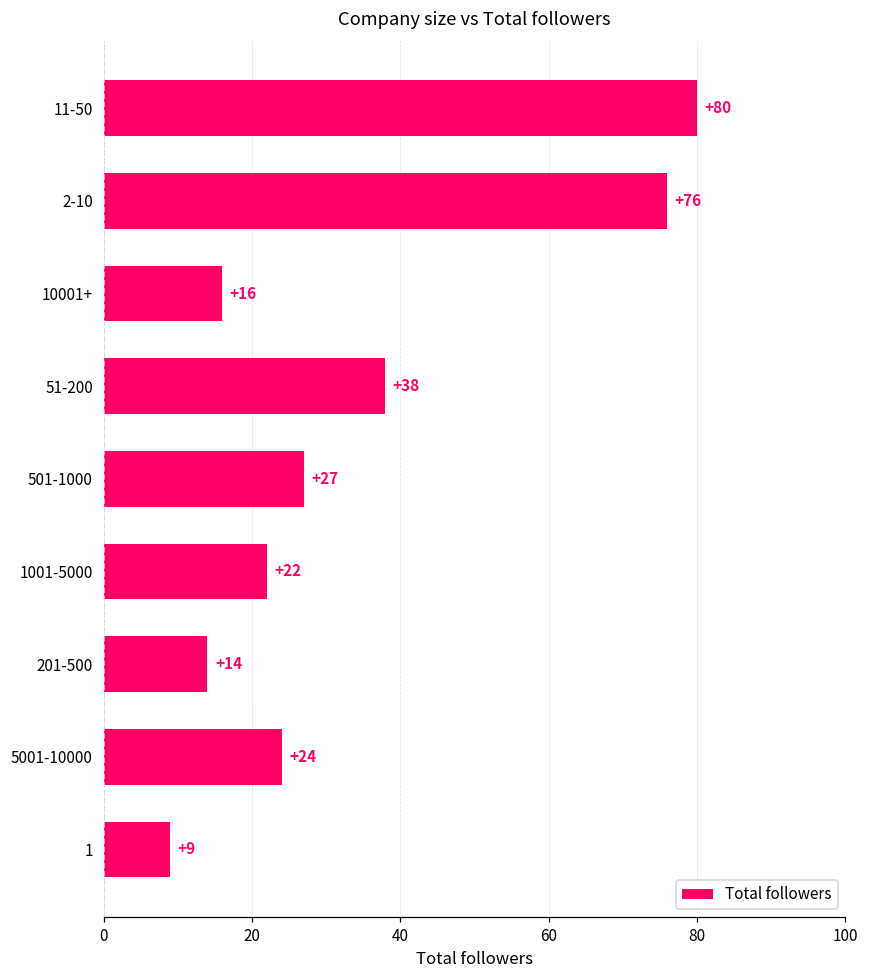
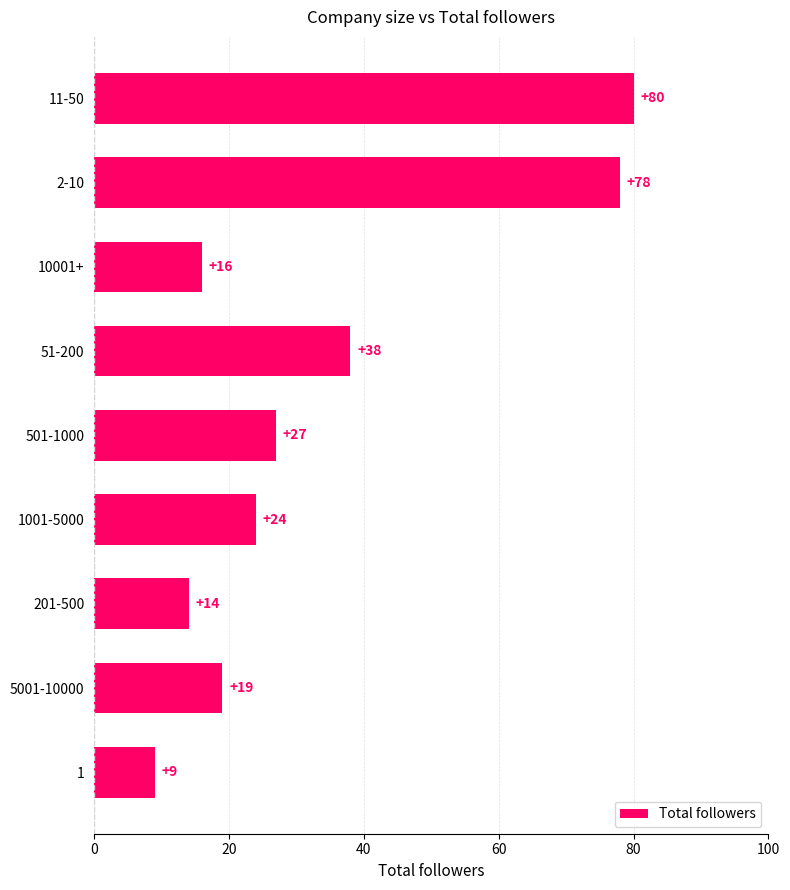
  {
    "11-50": "+80",
-   "2-10": "+76",
+   "2-10": "+78",
    "10001+": "+16",
    "51-200": "+38",
    "501-1000": "+27",
-   "1001-5000": "+22",
+   "1001-5000": "+24",
    "201-500": "+14",
-   "5001-10000": "+24",
+   "5001-10000": "+19",
    "1": "+9"
  }
